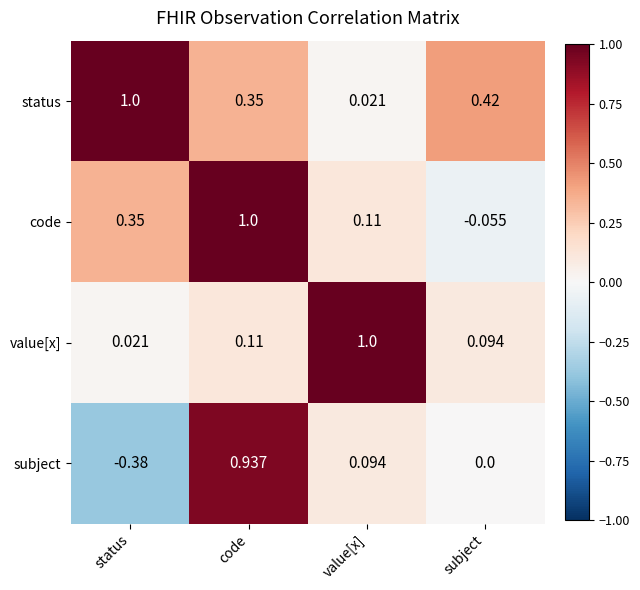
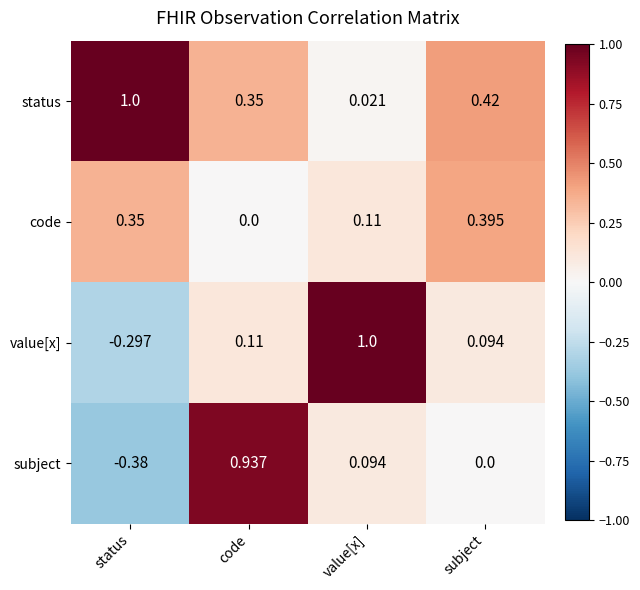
  {
    "status": {
      "status": 1.0,
      "code": 0.35,
      "value[x]": 0.021,
      "subject": 0.42
    },
    "code": {
      "status": 0.35,
-     "code": 1.0,
+     "code": 0.0,
      "value[x]": 0.11,
-     "subject": -0.055
+     "subject": 0.395
    },
    "value[x]": {
-     "status": 0.021,
+     "status": -0.297,
      "code": 0.11,
      "value[x]": 1.0,
      "subject": 0.094
    },
    "subject": {
      "status": -0.38,
      "code": 0.937,
      "value[x]": 0.094,
      "subject": 0.0
    }
  }
